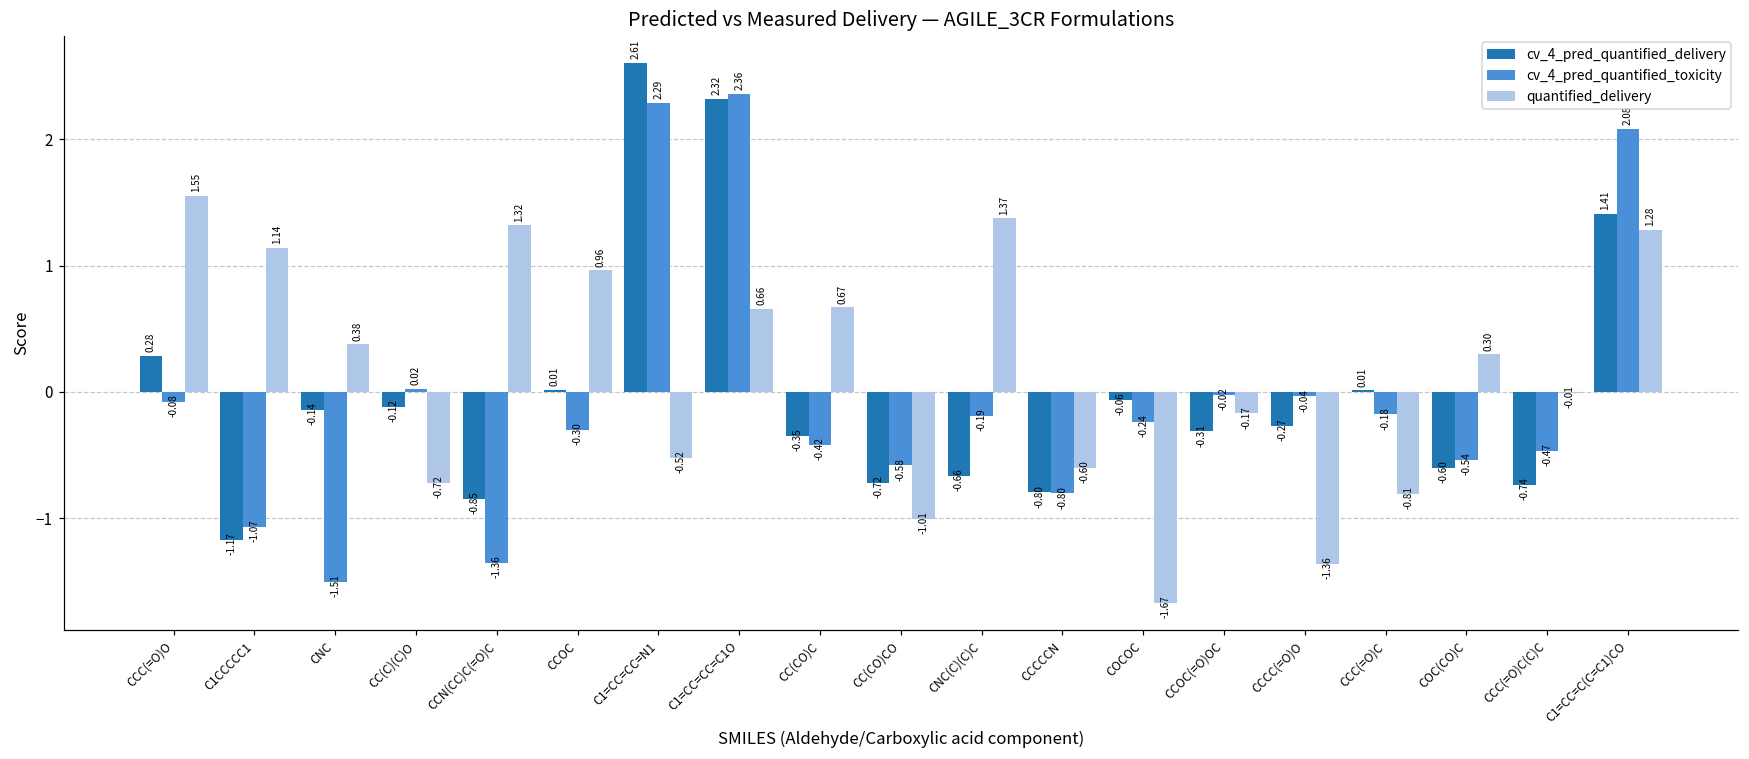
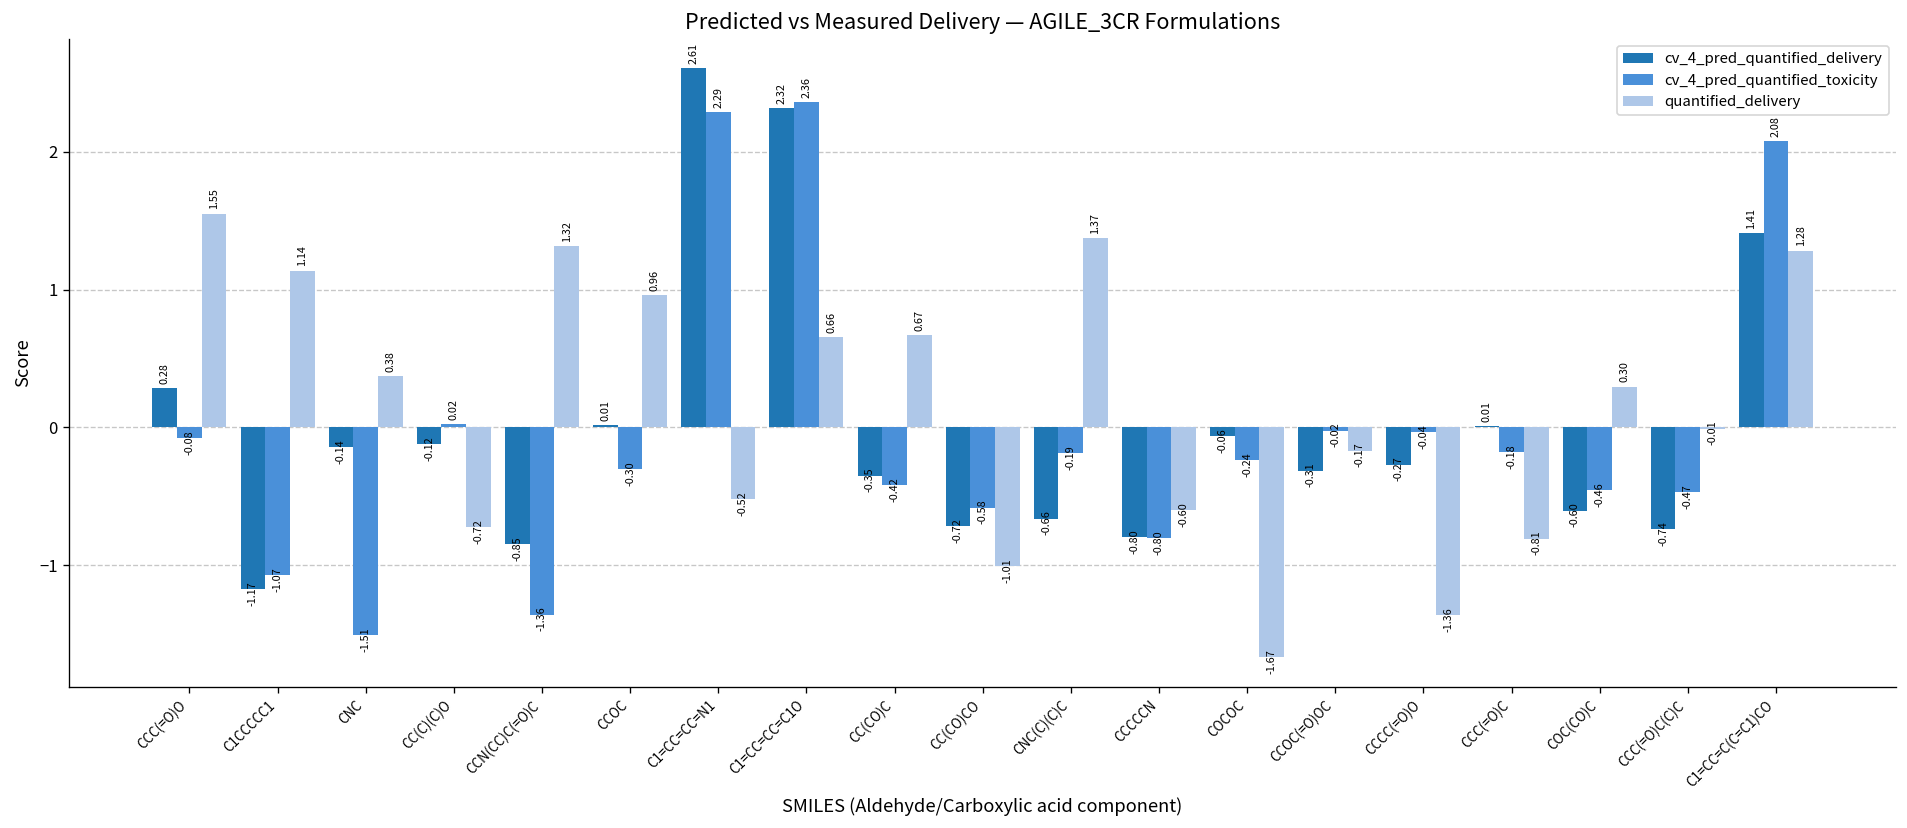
  {
    "cv_4_pred_quantified_delivery": {
      "CCC(=O)O": 0.28,
      "C1CCCCC1": -1.17,
      "CNC": -0.14,
      "CC(C)(C)O": -0.12,
      "CCN(CC)C(=O)C": -0.85,
      "CCOC": 0.01,
      "C1=CC=CC=N1": 2.61,
      "C1=CC=CC=C1O": 2.32,
      "CC(CO)C": -0.35,
      "CC(CO)CO": -0.72,
      "CNC(C)(C)C": -0.66,
      "CCCCCN": -0.80,
      "COCOC": -0.06,
      "CCOC(=O)OC": -0.31,
      "CCCC(=O)O": -0.27,
      "CCC(=O)C": 0.01,
      "COC(CO)C": -0.60,
      "CCC(=O)C(C)C": -0.74,
      "C1=CC=C(C=C1)CO": 1.41
    },
    "cv_4_pred_quantified_toxicity": {
      "CCC(=O)O": -0.08,
      "C1CCCCC1": -1.07,
      "CNC": -1.51,
      "CC(C)(C)O": 0.02,
      "CCN(CC)C(=O)C": -1.36,
      "CCOC": -0.30,
      "C1=CC=CC=N1": 2.29,
      "C1=CC=CC=C1O": 2.36,
      "CC(CO)C": -0.42,
      "CC(CO)CO": -0.58,
      "CNC(C)(C)C": -0.19,
      "CCCCCN": -0.80,
      "COCOC": -0.24,
      "CCOC(=O)OC": -0.02,
      "CCCC(=O)O": -0.04,
      "CCC(=O)C": -0.18,
-     "COC(CO)C": -0.54,
+     "COC(CO)C": -0.46,
      "CCC(=O)C(C)C": -0.47
    },
    "quantified_delivery": {
      "CCC(=O)O": 1.55,
      "C1CCCCC1": 1.14,
      "CNC": 0.38,
      "CC(C)(C)O": -0.72,
      "CCN(CC)C(=O)C": 1.32,
      "CCOC": 0.96,
      "C1=CC=CC=N1": -0.52,
      "C1=CC=CC=C1O": 0.66,
      "CC(CO)C": 0.67,
      "CC(CO)CO": -1.01,
      "CNC(C)(C)C": 1.37,
      "CCCCCN": -0.60,
      "COCOC": -1.67,
      "CCOC(=O)OC": -0.17,
      "CCCC(=O)O": -1.36,
      "CCC(=O)C": -0.81,
      "COC(CO)C": 0.30,
      "CCC(=O)C(C)C": -0.01,
      "C1=CC=C(C=C1)CO": 1.28
    }
  }
